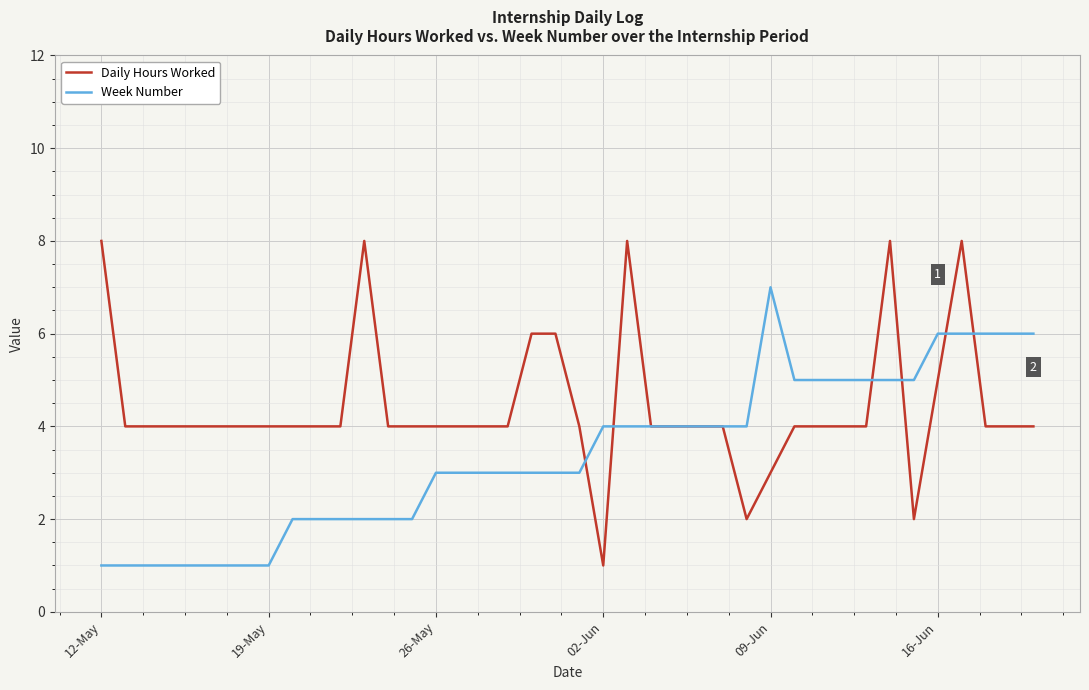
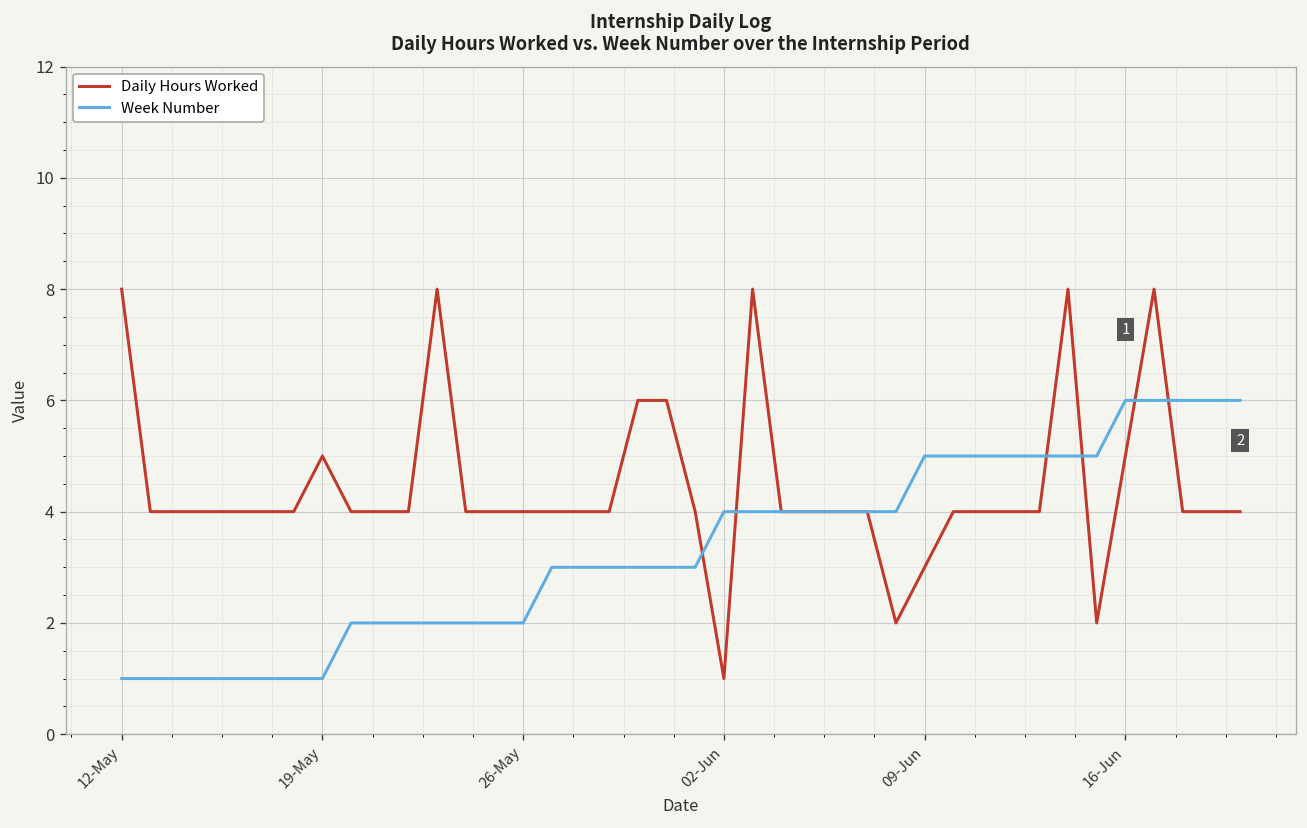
  {
    "Daily Hours Worked": {
      "12-May": 8,
-     "19-May": 4,
+     "19-May": 5,
      "26-May": 4,
      "02-Jun": 1,
      "09-Jun": 3,
      "16-Jun": 5
    },
    "Week Number": {
      "12-May": 1,
      "19-May": 1,
-     "26-May": 3,
+     "26-May": 2,
      "02-Jun": 4,
-     "09-Jun": 7,
+     "09-Jun": 5,
      "16-Jun": 6
    }
  }
